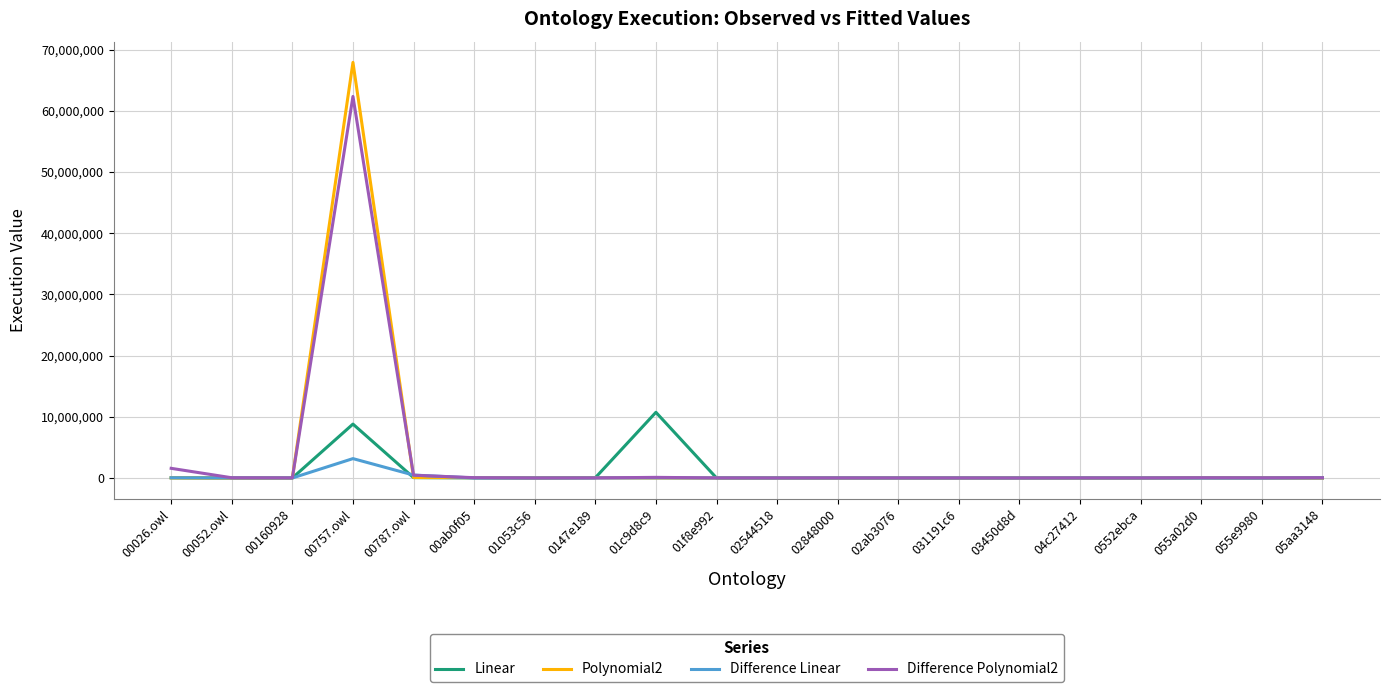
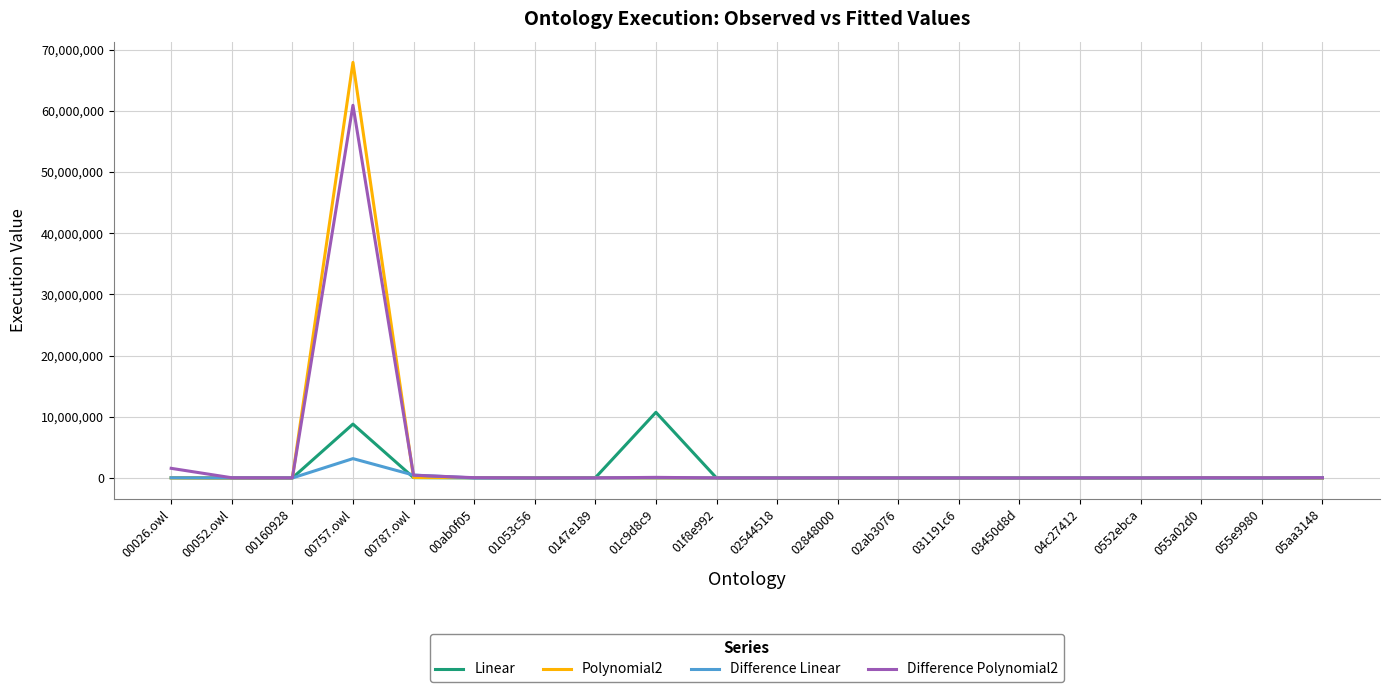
  {
    "Linear": {
      "00757.owl": "9,000,000",
      "01c9d8c9": "11,000,000"
    },
    "Polynomial2": {
      "00757.owl": "68,000,000"
    },
    "Difference Linear": {
      "00757.owl": "3,000,000"
    },
    "Difference Polynomial2": {
      "00026.owl": "2,000,000",
-     "00757.owl": "62,000,000"
+     "00757.owl": "61,000,000"
    }
  }
